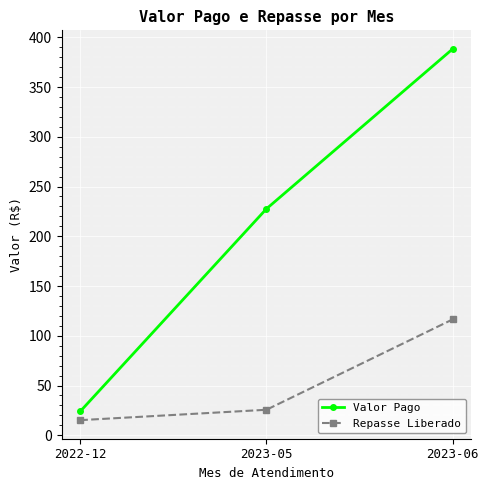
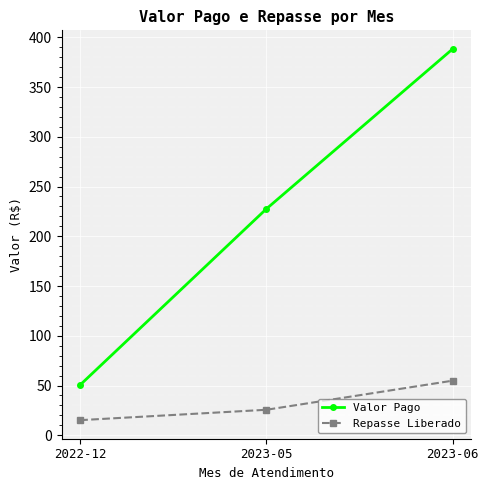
  {
    "Valor Pago": {
-     "2022-12": 20,
+     "2022-12": 50,
      "2023-05": 230,
      "2023-06": 390
    },
    "Repasse Liberado": {
      "2022-12": 20,
      "2023-05": 30,
-     "2023-06": 120
+     "2023-06": 50
    }
  }
